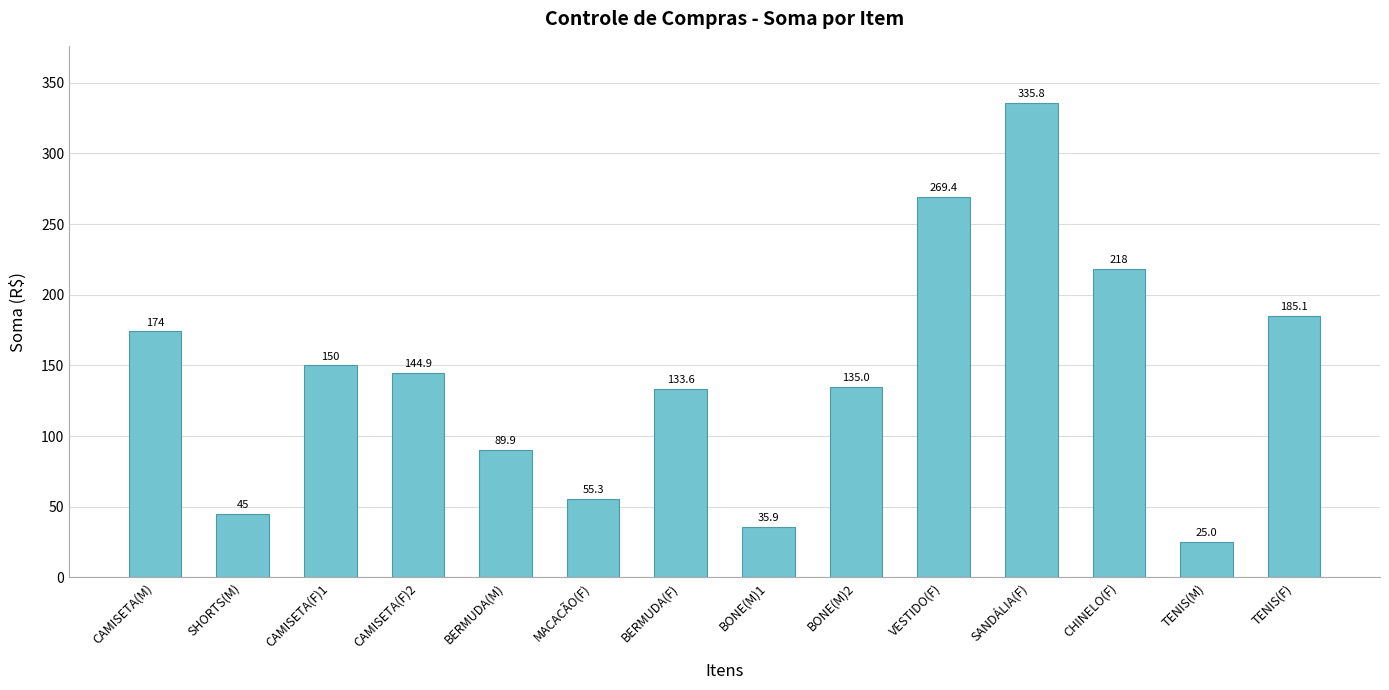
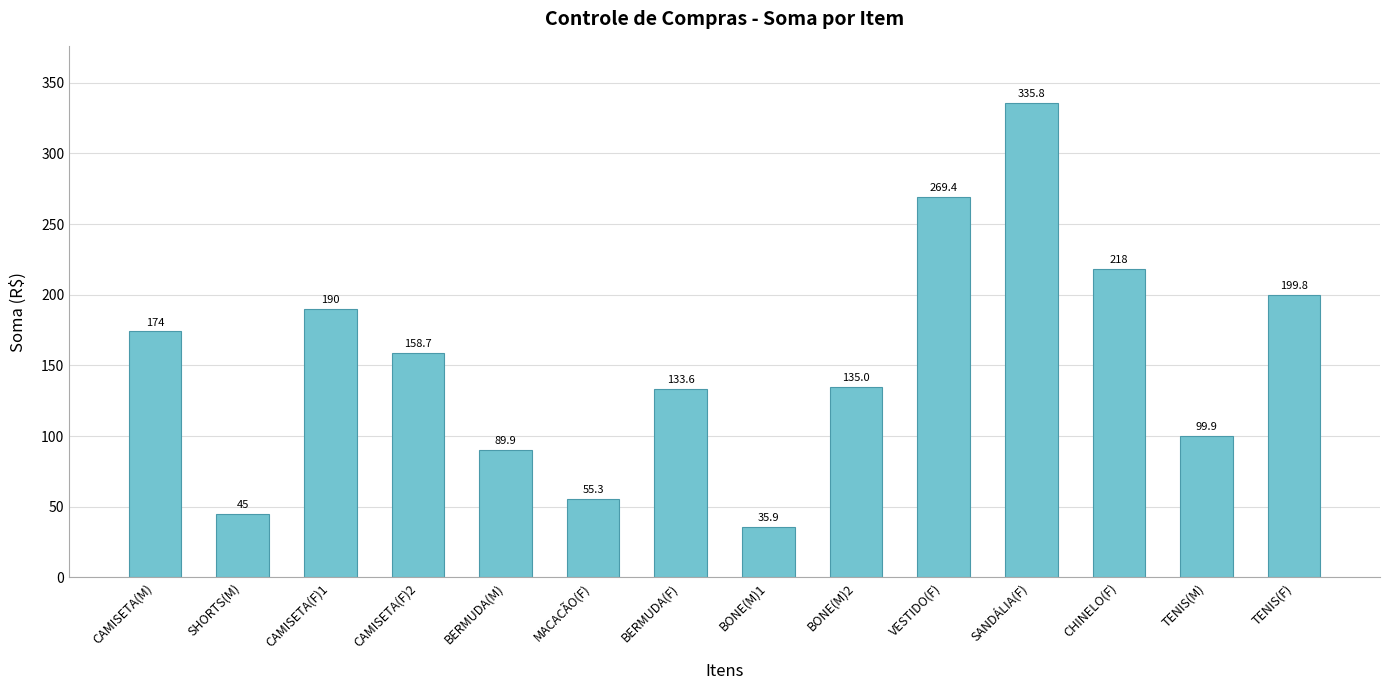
  {
    "CAMISETA(M)": 174,
    "SHORTS(M)": 45,
-   "CAMISETA(F)1": 150,
-   "CAMISETA(F)2": 144.9,
+   "CAMISETA(F)1": 190,
+   "CAMISETA(F)2": 158.7,
    "BERMUDA(M)": 89.9,
    "MACACÃO(F)": 55.3,
    "BERMUDA(F)": 133.6,
    "BONE(M)1": 35.9,
    "BONE(M)2": 135.0,
    "VESTIDO(F)": 269.4,
    "SANDÁLIA(F)": 335.8,
    "CHINELO(F)": 218,
-   "TENIS(M)": 25.0,
-   "TENIS(F)": 185.1
+   "TENIS(M)": 99.9,
+   "TENIS(F)": 199.8
  }
